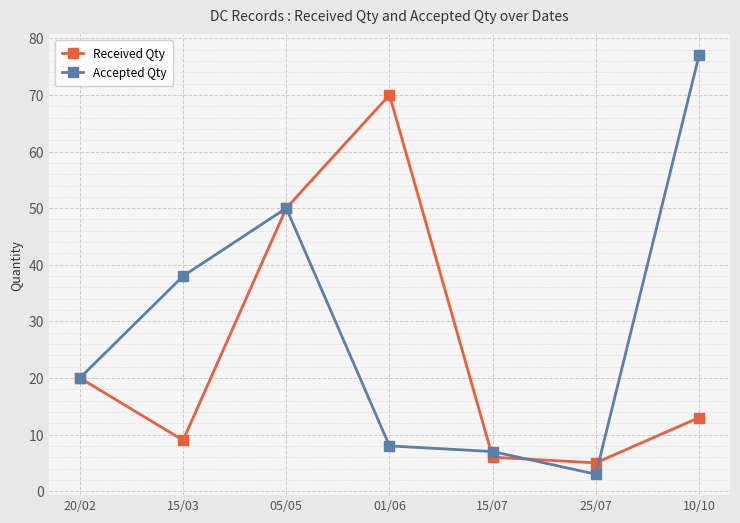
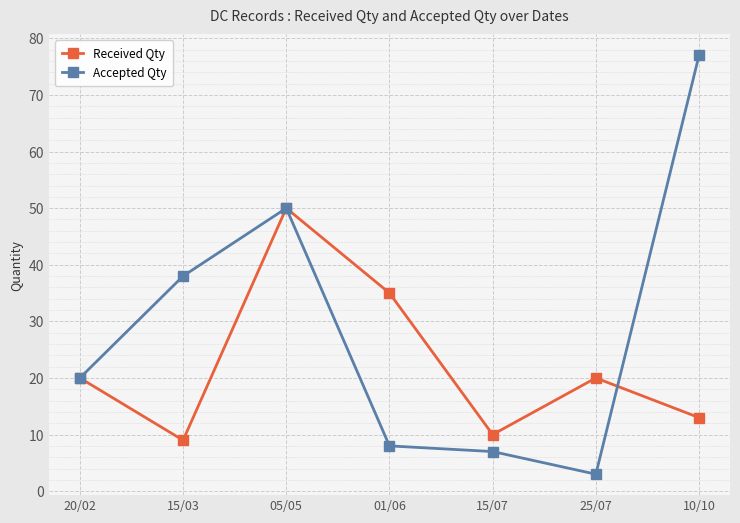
  {
    "Received Qty": {
      "15/03": 9,
-     "01/06": 70,
-     "15/07": 6,
-     "25/07": 5,
+     "01/06": 35,
+     "15/07": 10,
+     "25/07": 20,
      "10/10": 13
    },
    "Accepted Qty": {
      "15/03": 38,
      "01/06": 8,
      "15/07": 7,
      "25/07": 3,
      "10/10": 77
    }
  }
